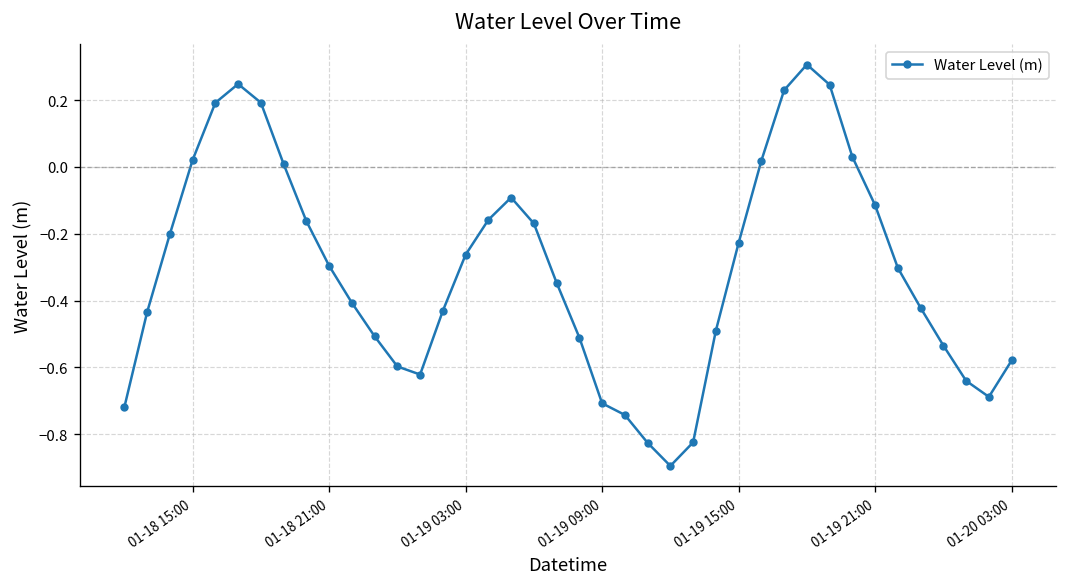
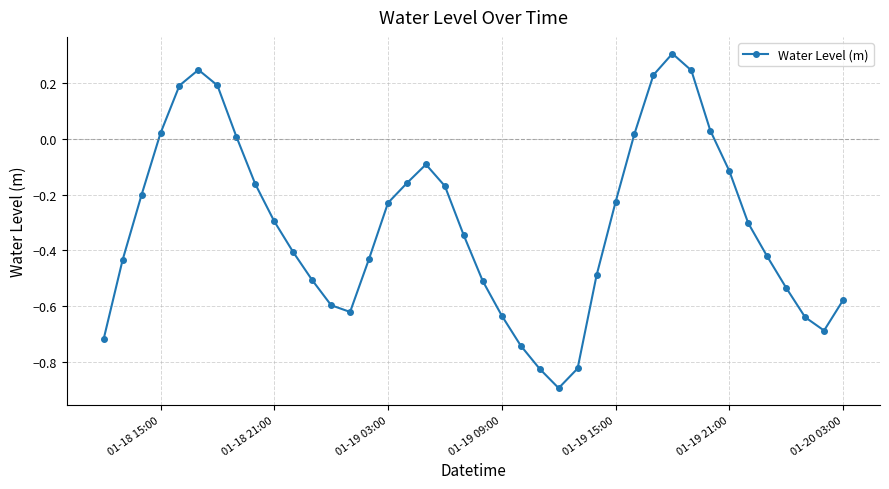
  {
    "01-18 15:00": 0.02,
    "01-18 21:00": -0.30,
-   "01-19 03:00": -0.26,
-   "01-19 09:00": -0.71,
+   "01-19 03:00": -0.23,
+   "01-19 09:00": -0.63,
    "01-19 15:00": -0.23,
    "01-19 21:00": -0.11,
    "01-20 03:00": -0.58
  }
